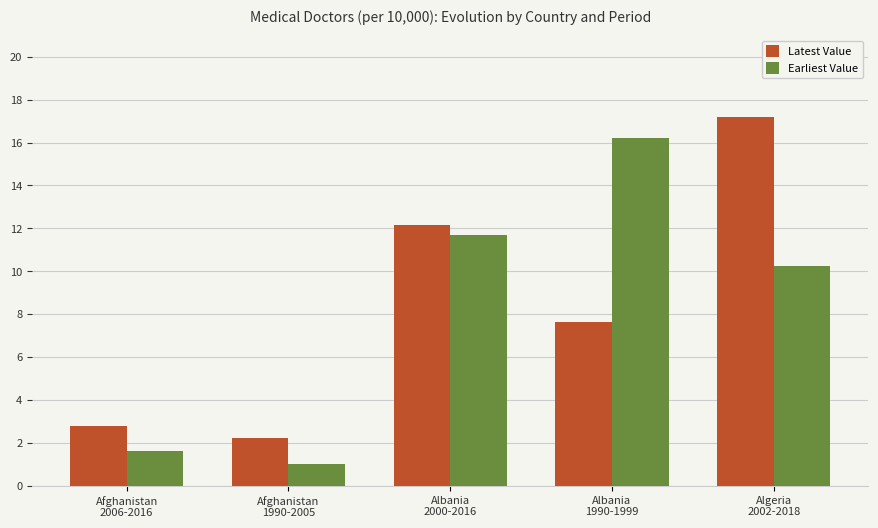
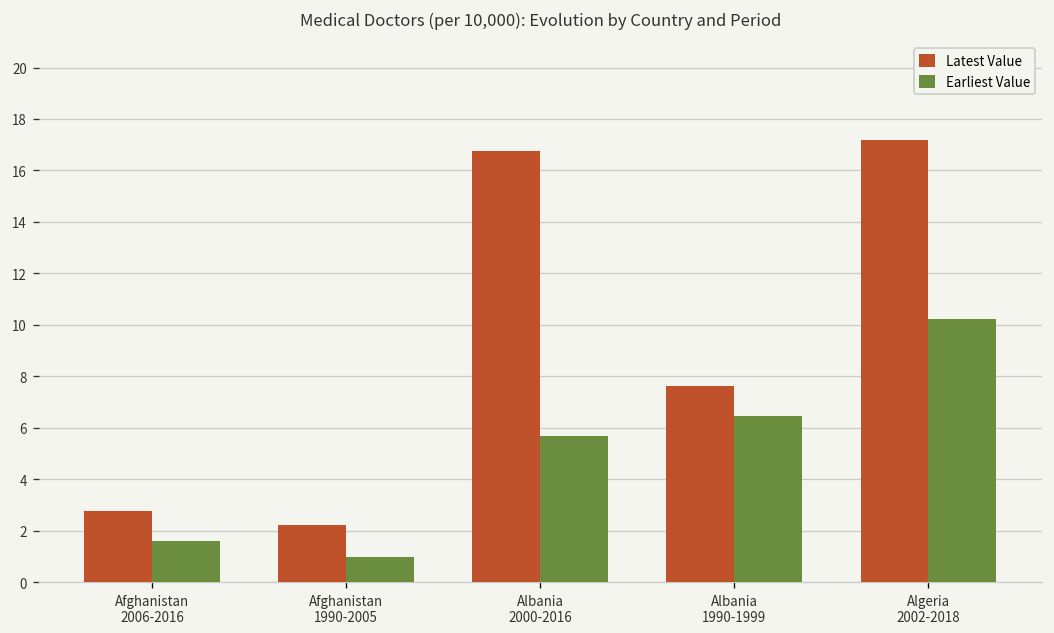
  {
    "Latest Value": {
      "Afghanistan 2006-2016": 2.8,
      "Afghanistan 1990-2005": 2.2,
-     "Albania 2000-2016": 12.2,
+     "Albania 2000-2016": 16.8,
      "Albania 1990-1999": 7.6,
      "Algeria 2002-2018": 17.2
    },
    "Earliest Value": {
      "Afghanistan 2006-2016": 1.6,
      "Afghanistan 1990-2005": 1.0,
-     "Albania 2000-2016": 11.7,
-     "Albania 1990-1999": 16.2,
+     "Albania 2000-2016": 5.7,
+     "Albania 1990-1999": 6.5,
      "Algeria 2002-2018": 10.2
    }
  }
